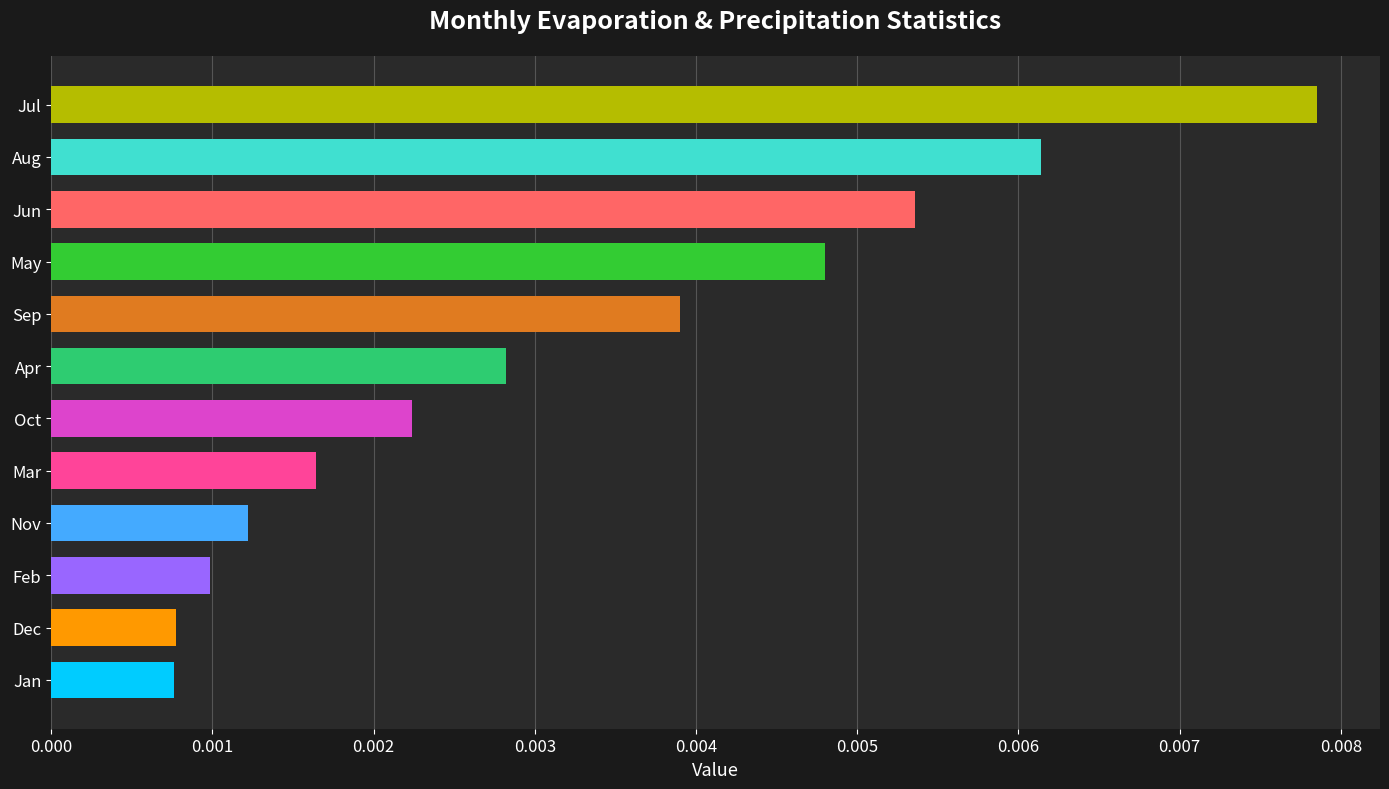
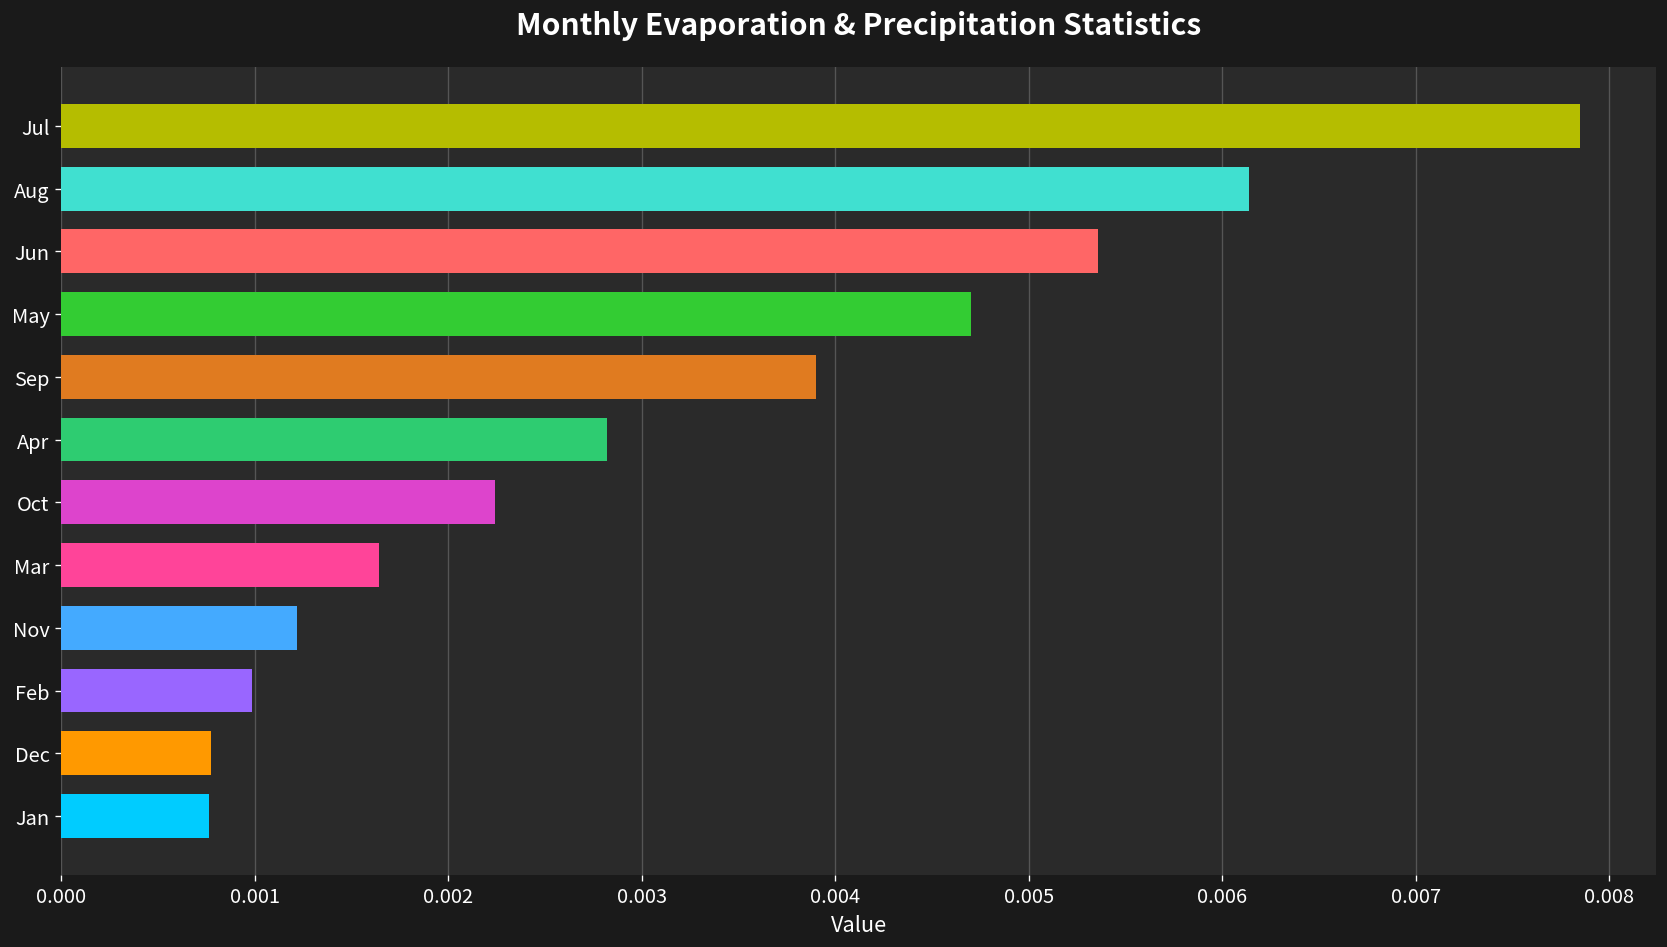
  {
    "Jul": 0.00785,
    "Aug": 0.00614,
    "Jun": 0.00536,
-   "May": 0.0048,
+   "May": 0.0047,
    "Sep": 0.0039,
    "Apr": 0.00282,
    "Oct": 0.00224,
    "Mar": 0.00164,
    "Nov": 0.00122,
    "Feb": 0.0010,
    "Dec": 0.00077,
    "Jan": 0.00077
  }
